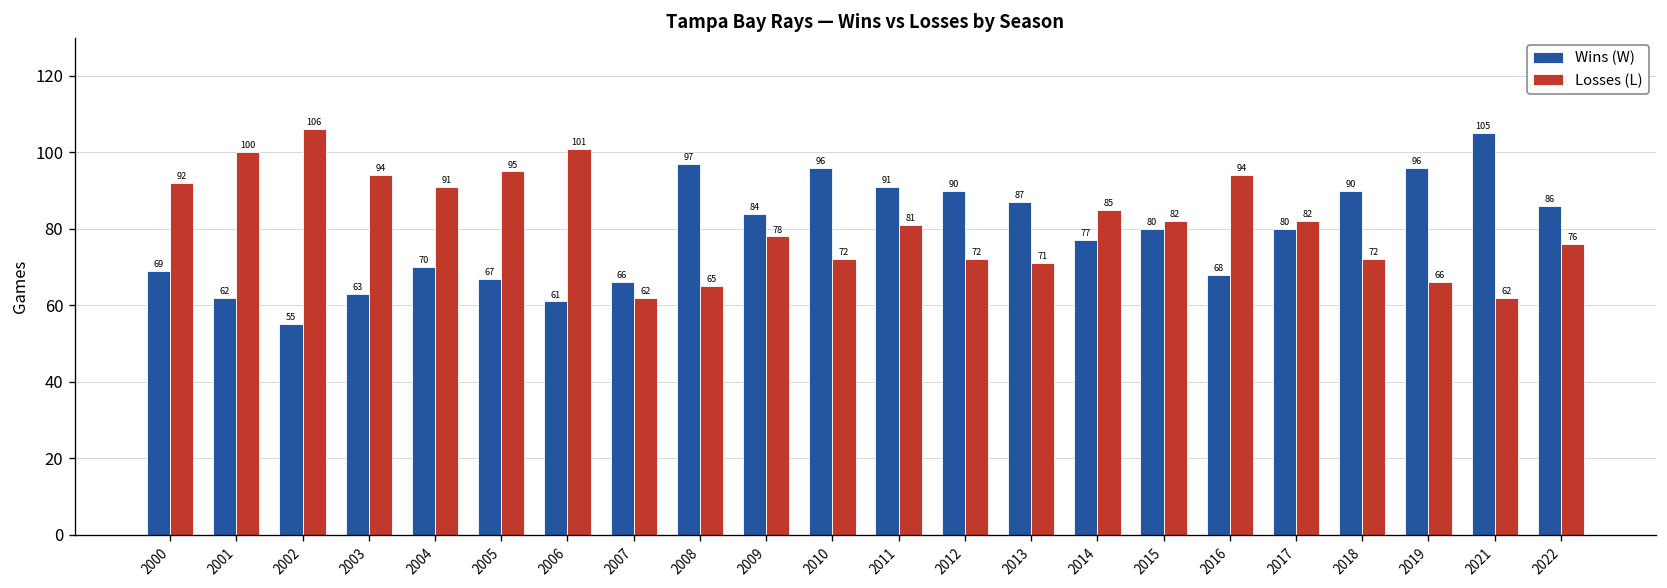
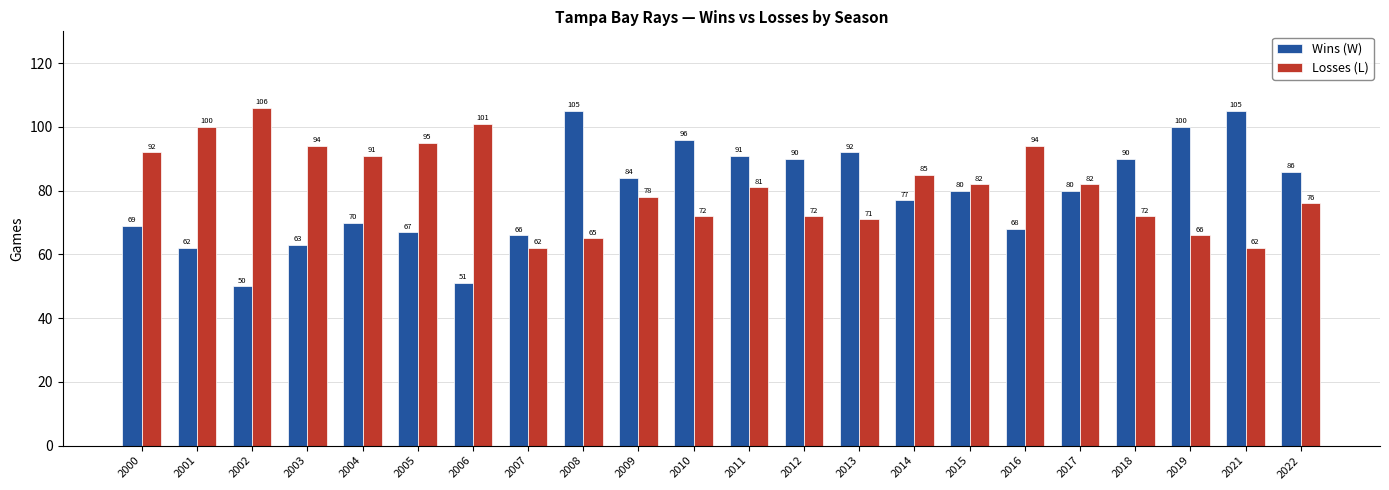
  {
    "Wins (W)": {
      "2000": 69,
      "2001": 62,
-     "2002": 55,
+     "2002": 50,
      "2003": 63,
      "2004": 70,
      "2005": 67,
-     "2006": 61,
+     "2006": 51,
      "2007": 66,
-     "2008": 97,
+     "2008": 105,
      "2009": 84,
      "2010": 96,
      "2011": 91,
      "2012": 90,
-     "2013": 87,
+     "2013": 92,
      "2014": 77,
      "2015": 80,
      "2016": 68,
      "2017": 80,
      "2018": 90,
-     "2019": 96,
+     "2019": 100,
      "2021": 105,
      "2022": 86
    },
    "Losses (L)": {
      "2000": 92,
      "2001": 100,
      "2002": 106,
      "2003": 94,
      "2004": 91,
      "2005": 95,
      "2006": 101,
      "2007": 62,
      "2008": 65,
      "2009": 78,
      "2010": 72,
      "2011": 81,
      "2012": 72,
      "2013": 71,
      "2014": 85,
      "2015": 82,
      "2016": 94,
      "2017": 82,
      "2018": 72,
      "2019": 66,
      "2021": 62,
      "2022": 76
    }
  }
